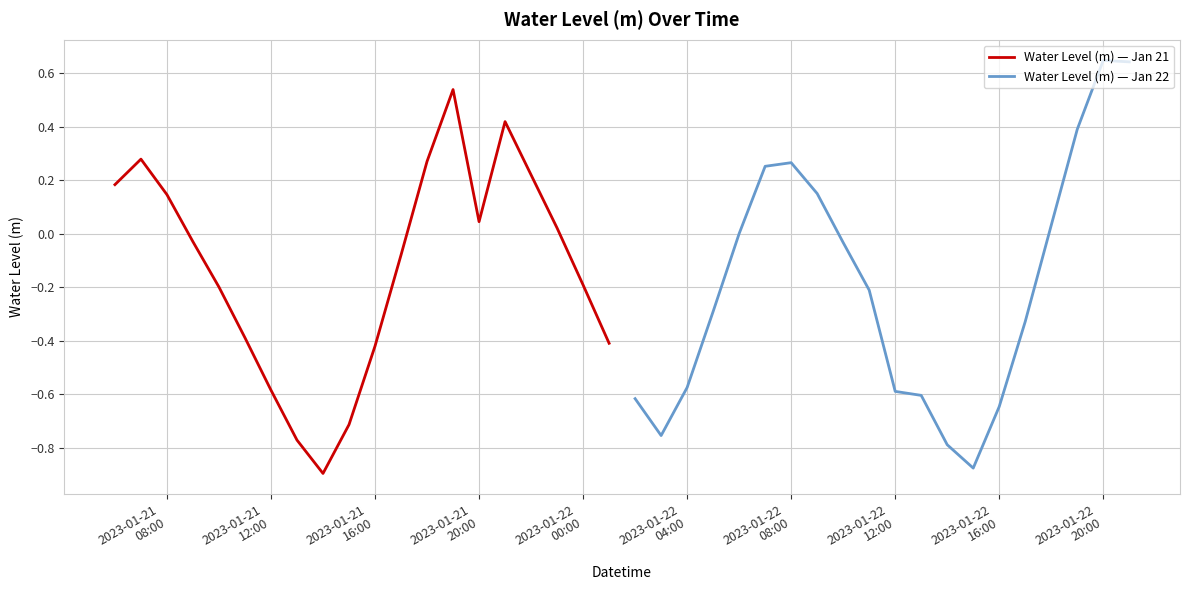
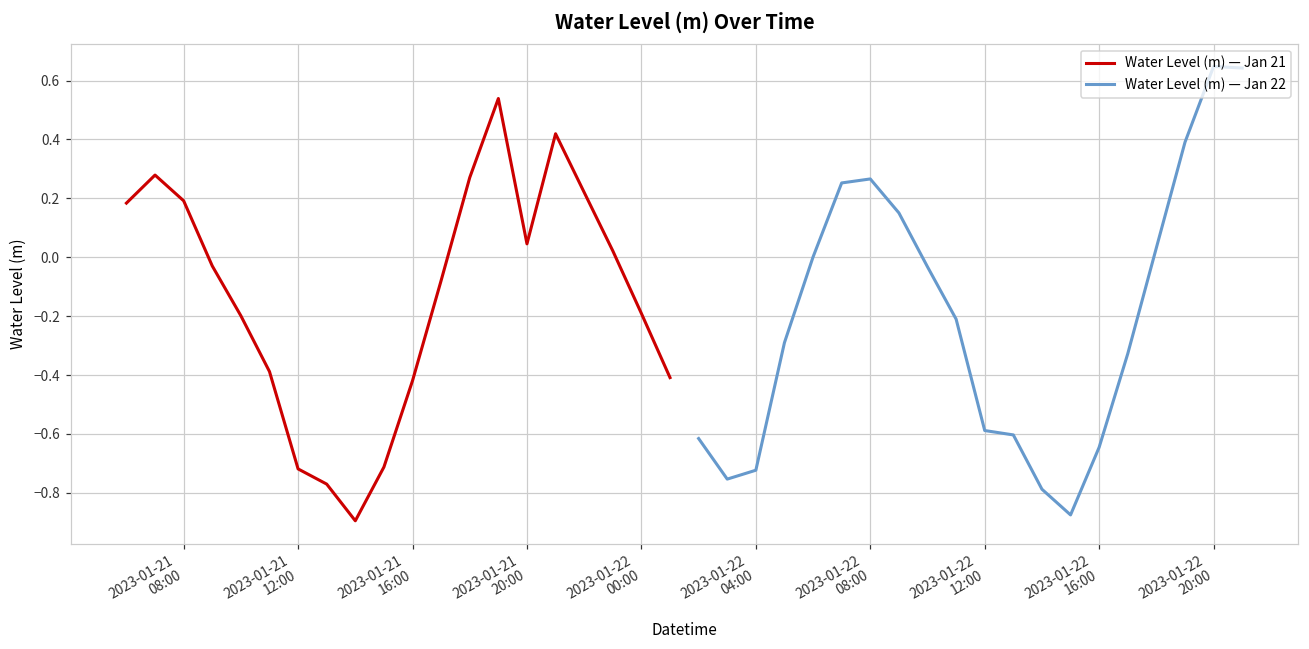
  {
    "Water Level (m) — Jan 21": {
-     "2023-01-21 08:00": 0.15,
-     "2023-01-21 12:00": -0.58,
+     "2023-01-21 08:00": 0.19,
+     "2023-01-21 12:00": -0.72,
      "2023-01-21 16:00": -0.42,
      "2023-01-21 20:00": 0.05,
      "2023-01-22 00:00": -0.19
    },
    "Water Level (m) — Jan 22": {
-     "2023-01-22 04:00": -0.57,
+     "2023-01-22 04:00": -0.72,
      "2023-01-22 08:00": 0.27,
      "2023-01-22 12:00": -0.59,
      "2023-01-22 16:00": -0.65
    }
  }
